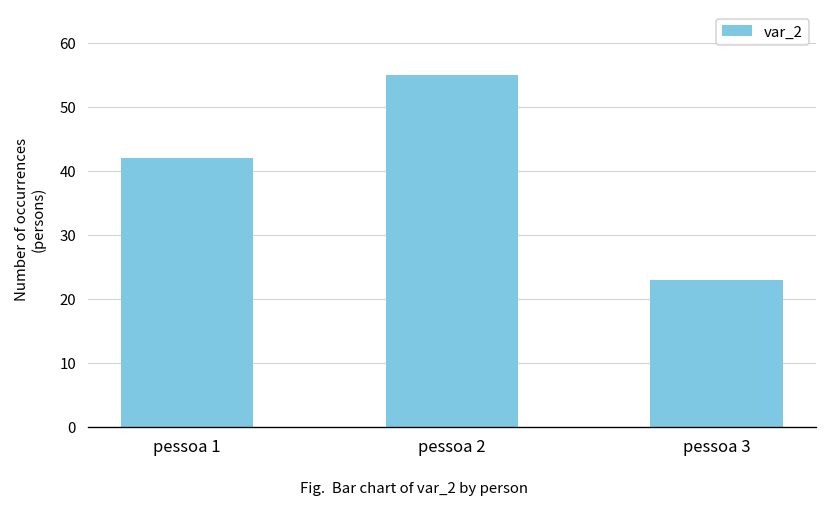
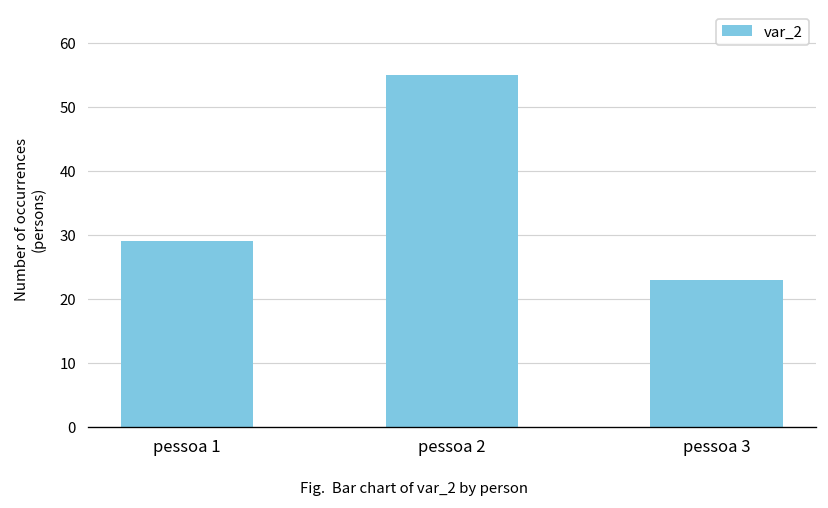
  {
-   "pessoa 1": 42,
+   "pessoa 1": 29,
    "pessoa 2": 55,
    "pessoa 3": 23
  }
